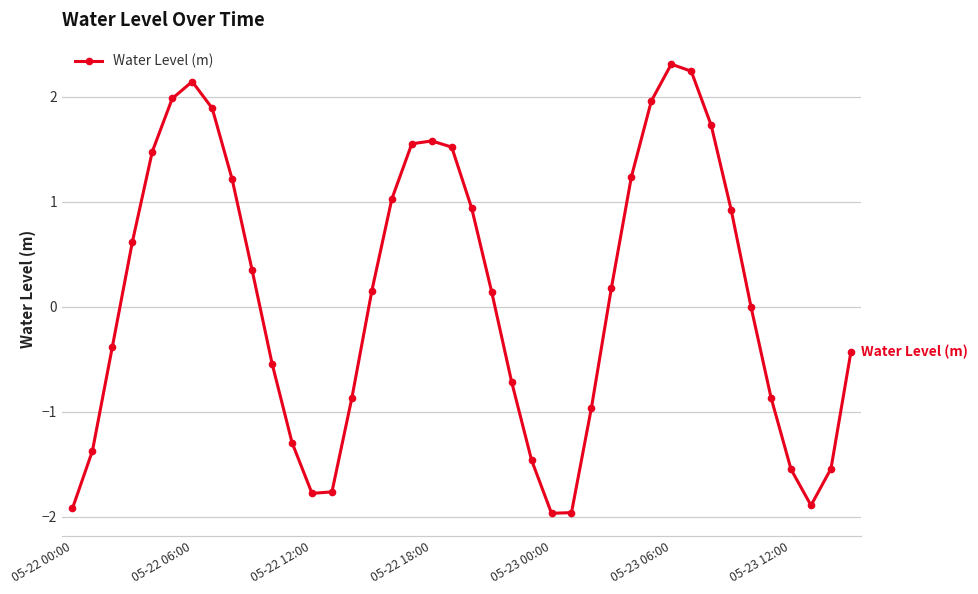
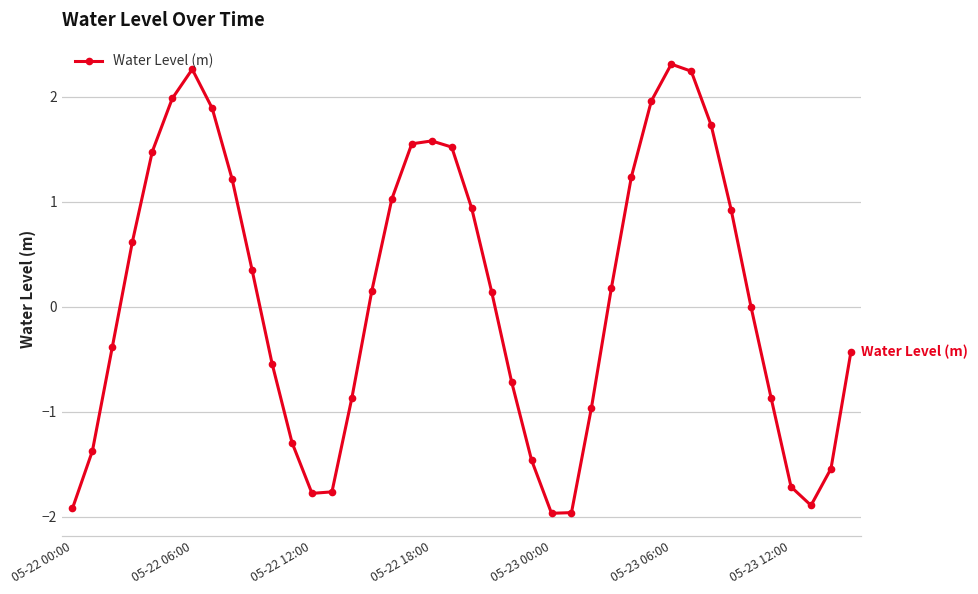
  {
    "05-22 00:00": -1.9,
-   "05-22 06:00": 2.1,
+   "05-22 06:00": 2.3,
    "05-22 12:00": -1.8,
    "05-22 18:00": 1.6,
    "05-23 00:00": -2.0,
    "05-23 06:00": 2.3,
-   "05-23 12:00": -1.6
+   "05-23 12:00": -1.7
  }
